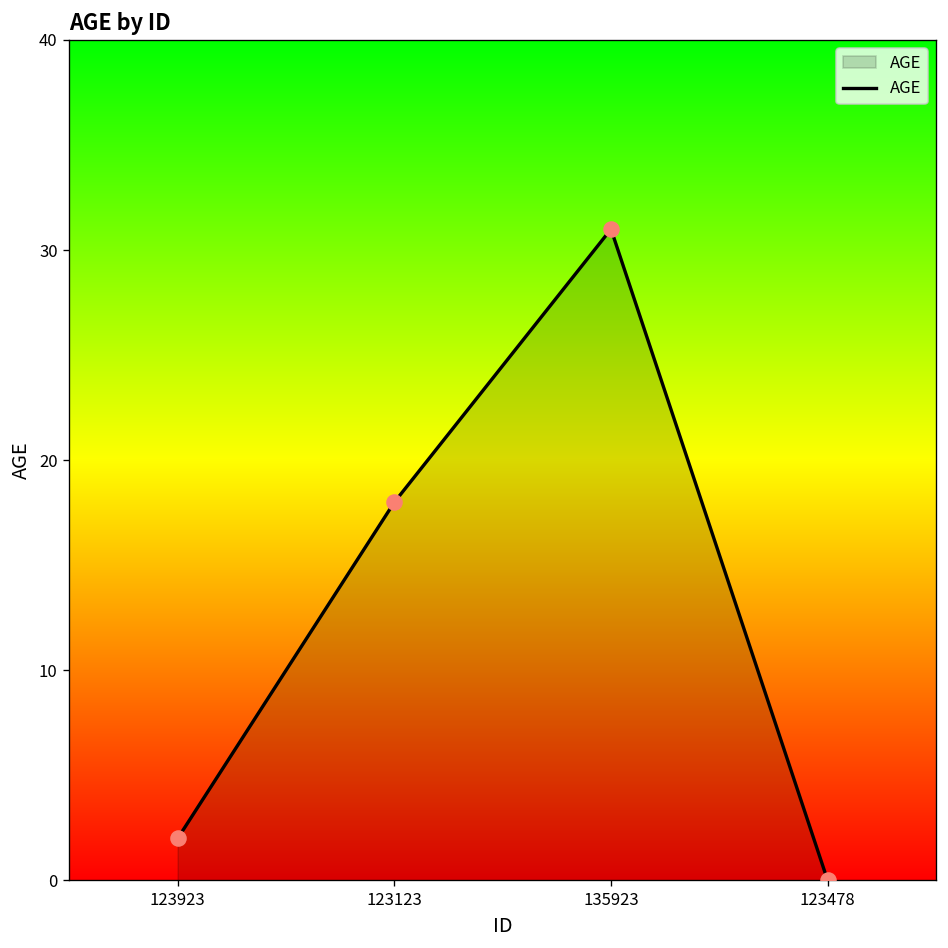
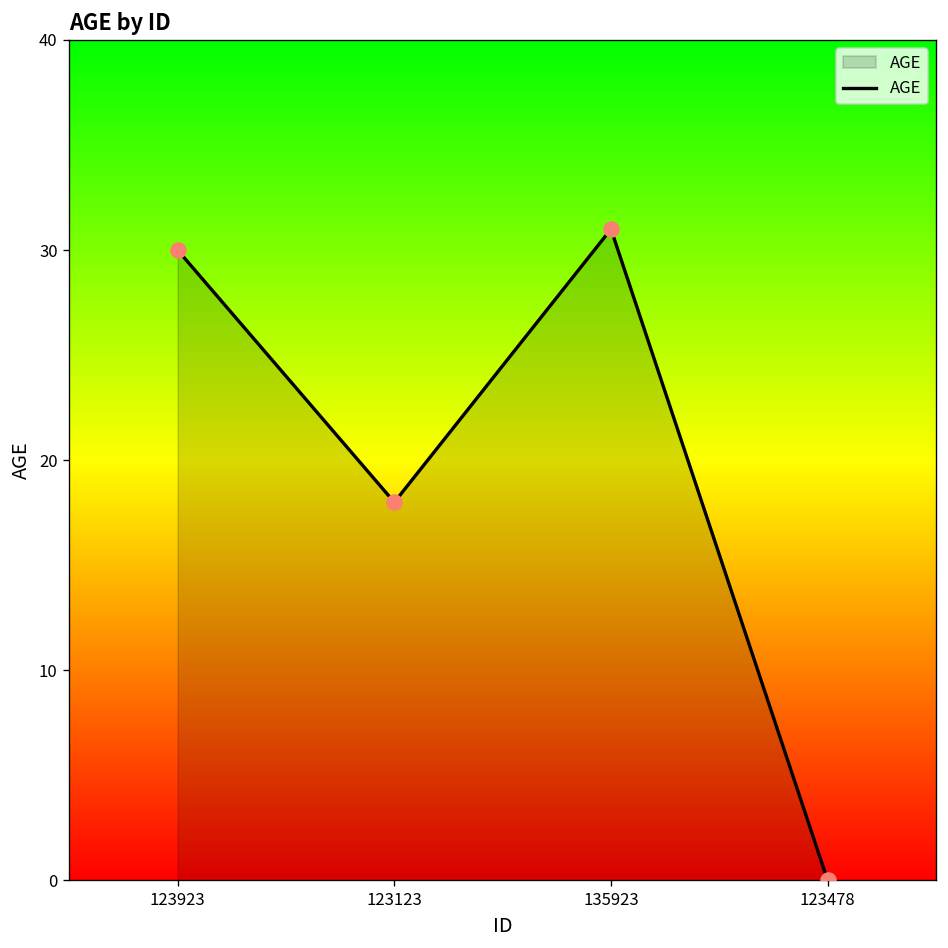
  {
-   "123923": 2,
+   "123923": 30,
    "123123": 18,
    "135923": 31,
    "123478": 0
  }
